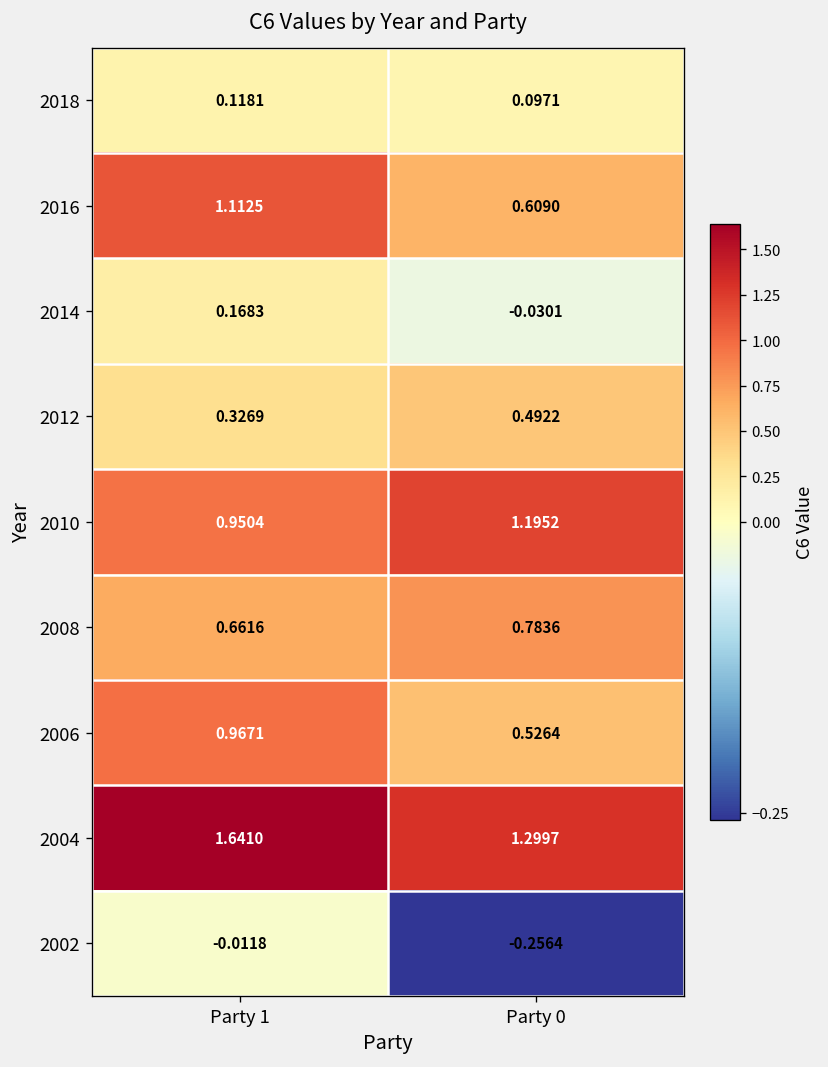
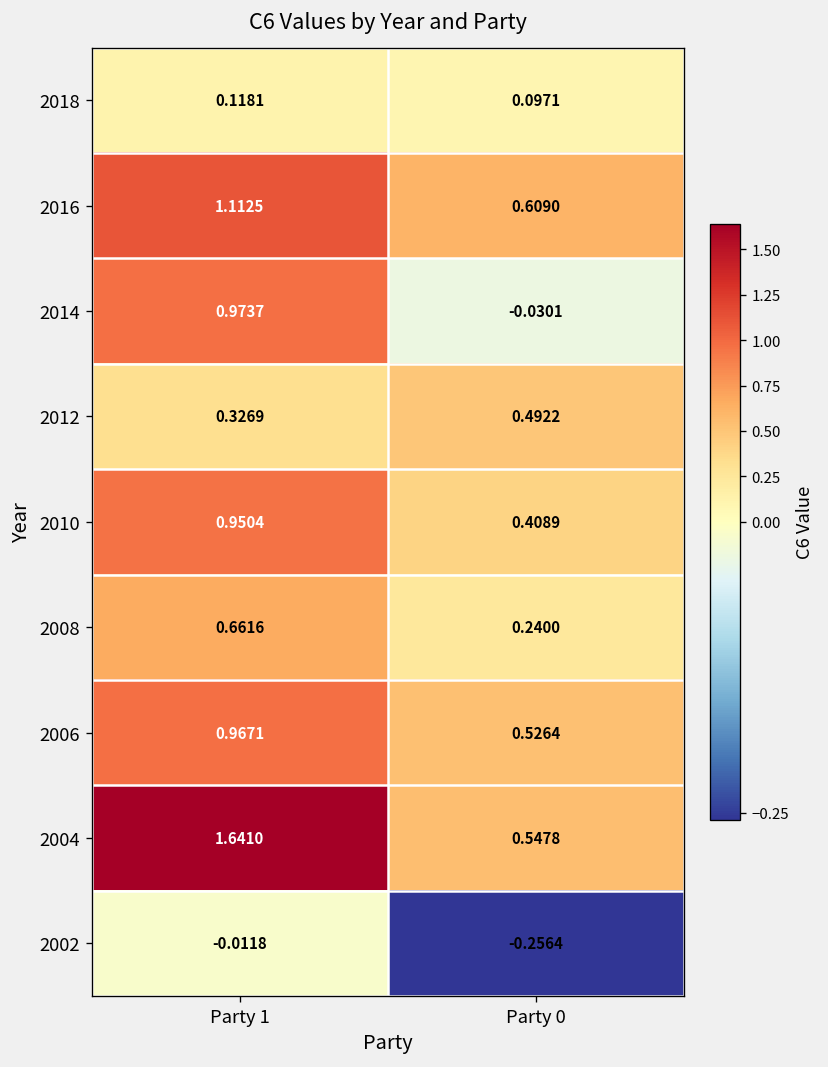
  {
    "2018": {
      "Party 1": 0.1181,
      "Party 0": 0.0971
    },
    "2016": {
      "Party 1": 1.1125,
      "Party 0": 0.6090
    },
    "2014": {
-     "Party 1": 0.1683,
+     "Party 1": 0.9737,
      "Party 0": -0.0301
    },
    "2012": {
      "Party 1": 0.3269,
      "Party 0": 0.4922
    },
    "2010": {
      "Party 1": 0.9504,
-     "Party 0": 1.1952
+     "Party 0": 0.4089
    },
    "2008": {
      "Party 1": 0.6616,
-     "Party 0": 0.7836
+     "Party 0": 0.2400
    },
    "2006": {
      "Party 1": 0.9671,
      "Party 0": 0.5264
    },
    "2004": {
      "Party 1": 1.6410,
-     "Party 0": 1.2997
+     "Party 0": 0.5478
    },
    "2002": {
      "Party 1": -0.0118,
      "Party 0": -0.2564
    }
  }
